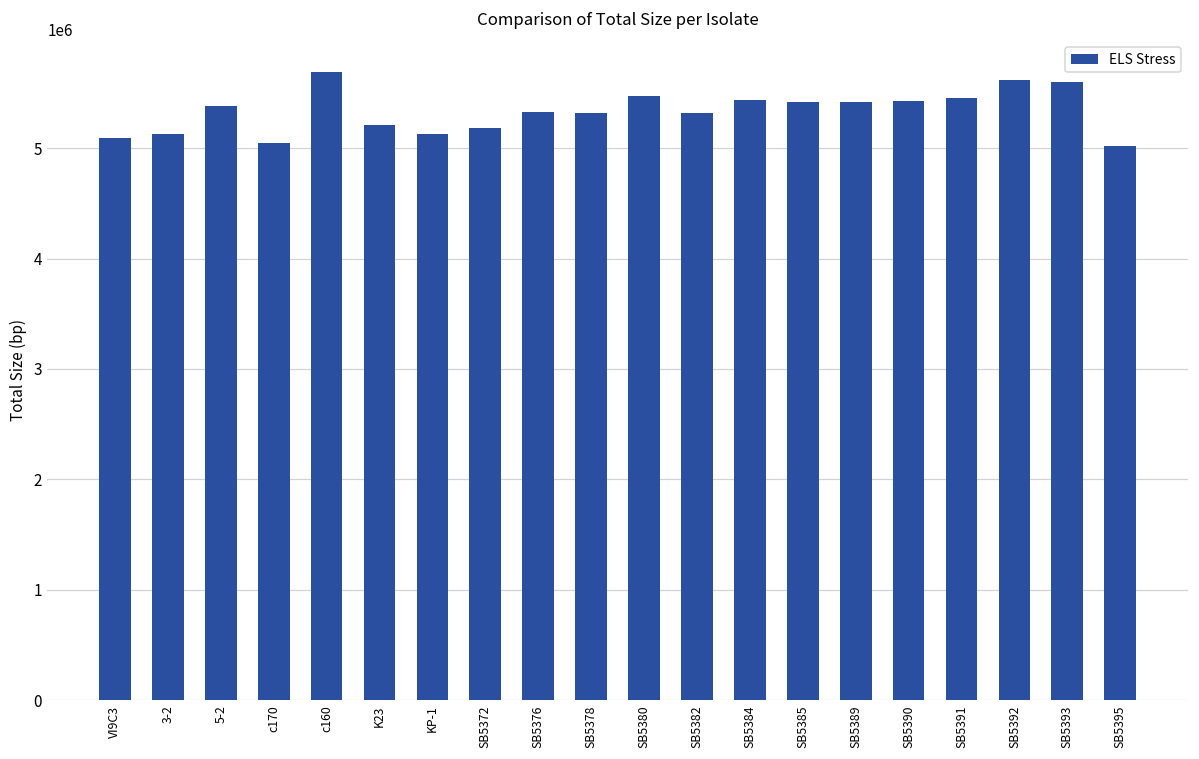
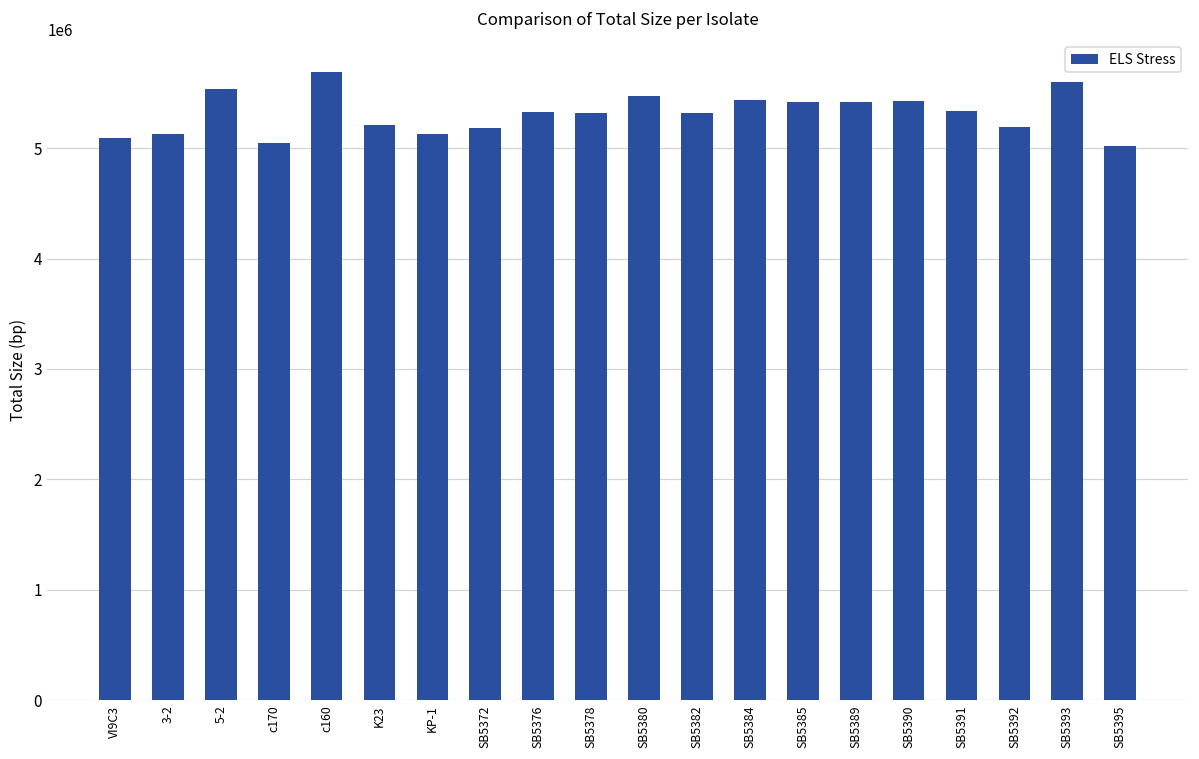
  {
    "VI9C3": 5090000,
    "3-2": 5130000,
-   "5-2": 5390000,
+   "5-2": 5530000,
    "c170": 5050000,
    "c160": 5690000,
    "K23": 5210000,
    "KP-1": 5130000,
    "SB5372": 5180000,
    "SB5376": 5330000,
    "SB5378": 5320000,
    "SB5380": 5480000,
    "SB5382": 5320000,
    "SB5384": 5440000,
    "SB5385": 5420000,
    "SB5389": 5420000,
    "SB5390": 5430000,
-   "SB5391": 5460000,
-   "SB5392": 5620000,
+   "SB5391": 5330000,
+   "SB5392": 5190000,
    "SB5393": 5600000,
    "SB5395": 5020000
  }
